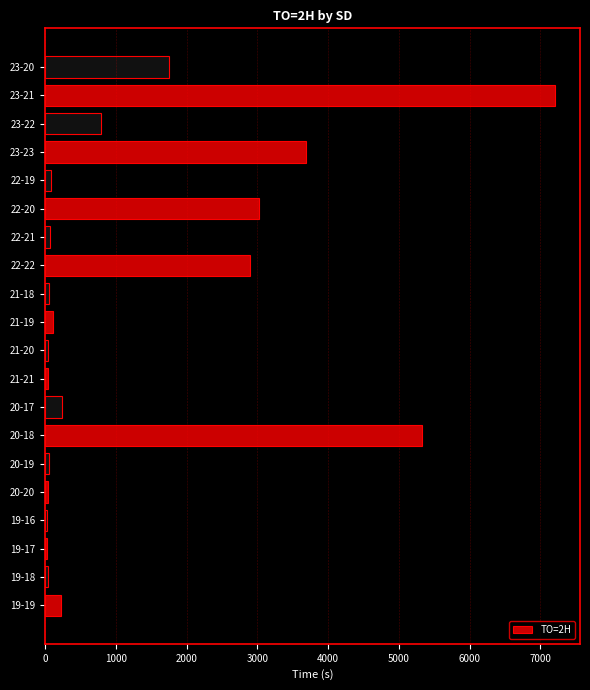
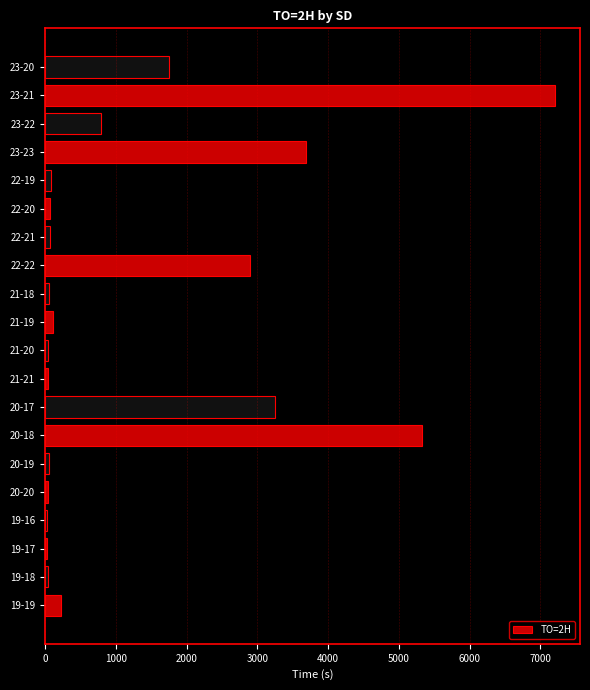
  {
    "23-20": 1800,
    "23-21": 7200,
    "23-22": 800,
    "23-23": 3700,
    "22-19": 100,
-   "22-20": 3000,
+   "22-20": 100,
    "22-21": 100,
    "22-22": 2900,
    "21-18": 100,
    "21-19": 100,
    "21-20": 0,
    "21-21": 0,
-   "20-17": 200,
+   "20-17": 3300,
    "20-18": 5300,
    "20-19": 100,
    "20-20": 0,
    "19-18": 0,
    "19-19": 200
  }
